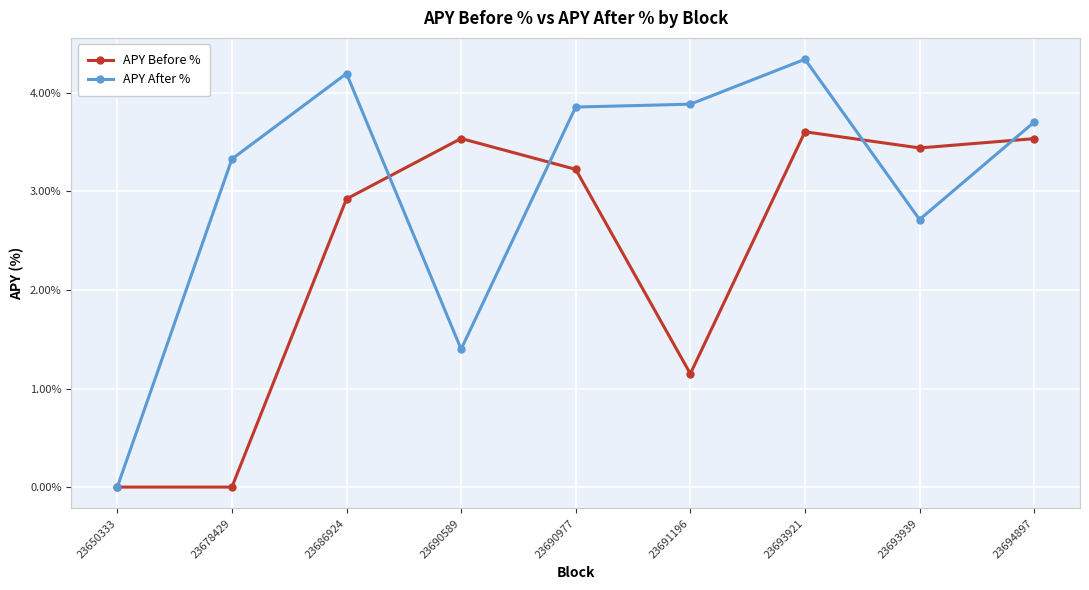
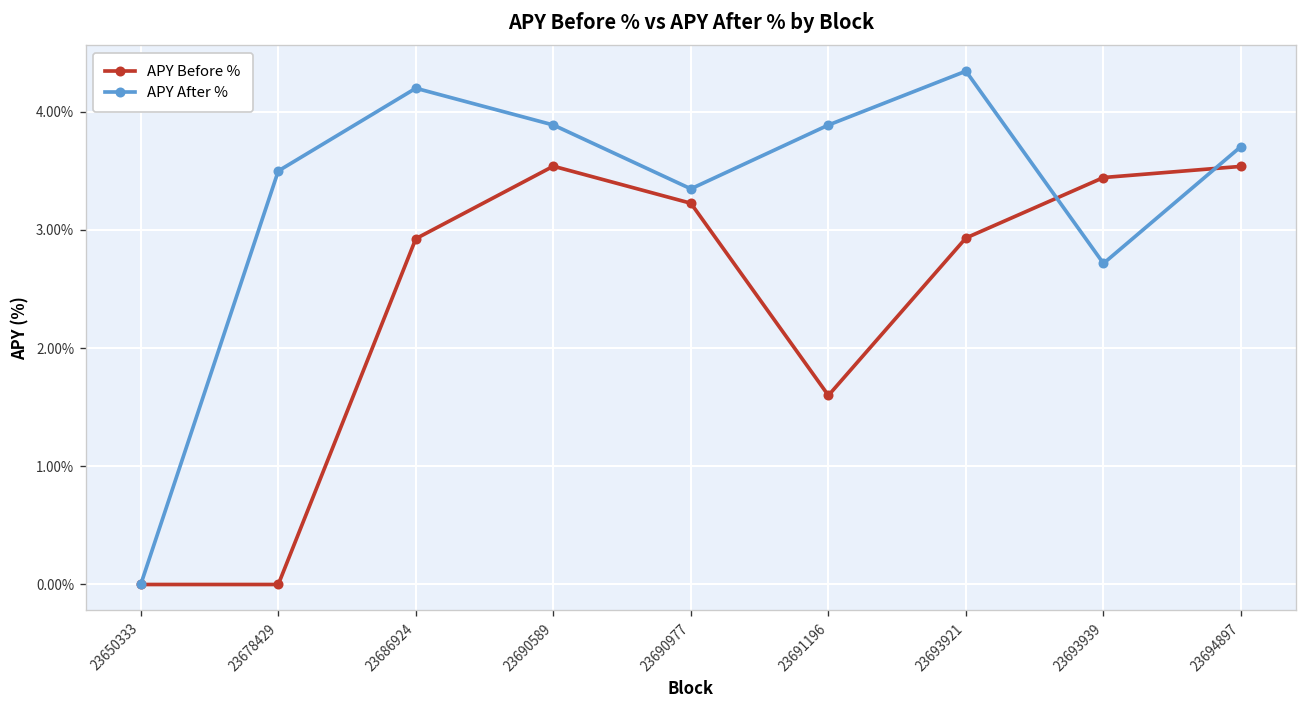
  {
    "APY Before %": {
      "23678429": "0.0%",
      "23686924": "2.9%",
      "23690589": "3.5%",
      "23690977": "3.2%",
-     "23691196": "1.2%",
-     "23693921": "3.6%",
+     "23691196": "1.6%",
+     "23693921": "2.9%",
      "23693939": "3.4%",
      "23694897": "3.5%"
    },
    "APY After %": {
-     "23678429": "3.3%",
+     "23678429": "3.5%",
      "23686924": "4.2%",
-     "23690589": "1.4%",
-     "23690977": "3.9%",
+     "23690589": "3.9%",
+     "23690977": "3.3%",
      "23691196": "3.9%",
      "23693921": "4.3%",
      "23693939": "2.7%",
      "23694897": "3.7%"
    }
  }
